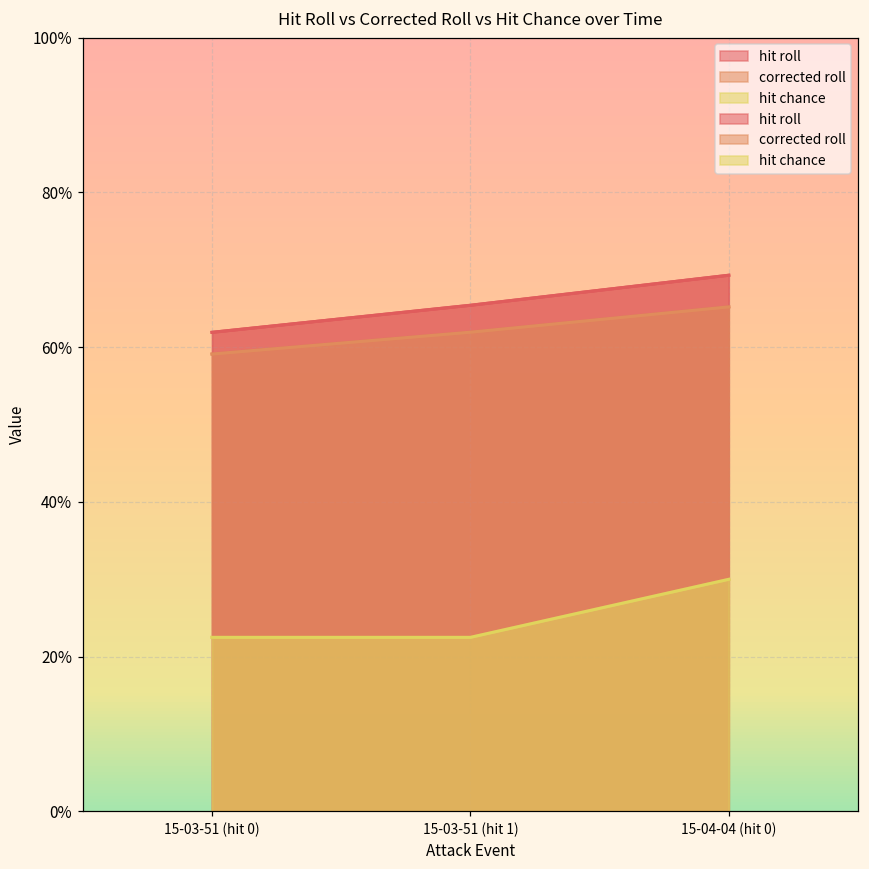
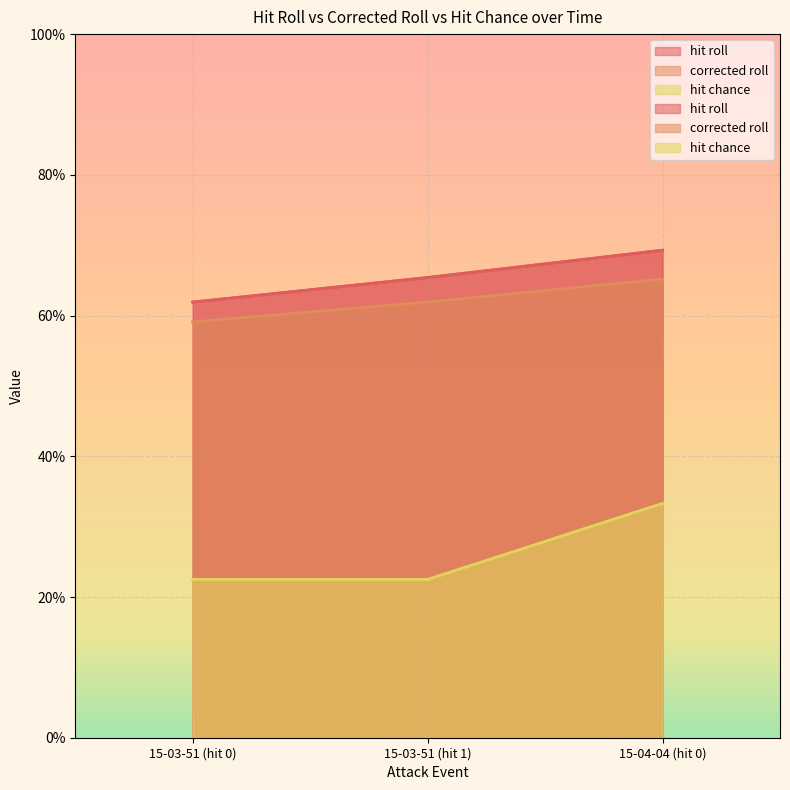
  {
    "hit chance": {
      "15-03-51 (hit 0)": "22%",
      "15-03-51 (hit 1)": "22%",
-     "15-04-04 (hit 0)": "30%"
+     "15-04-04 (hit 0)": "33%"
    }
  }
